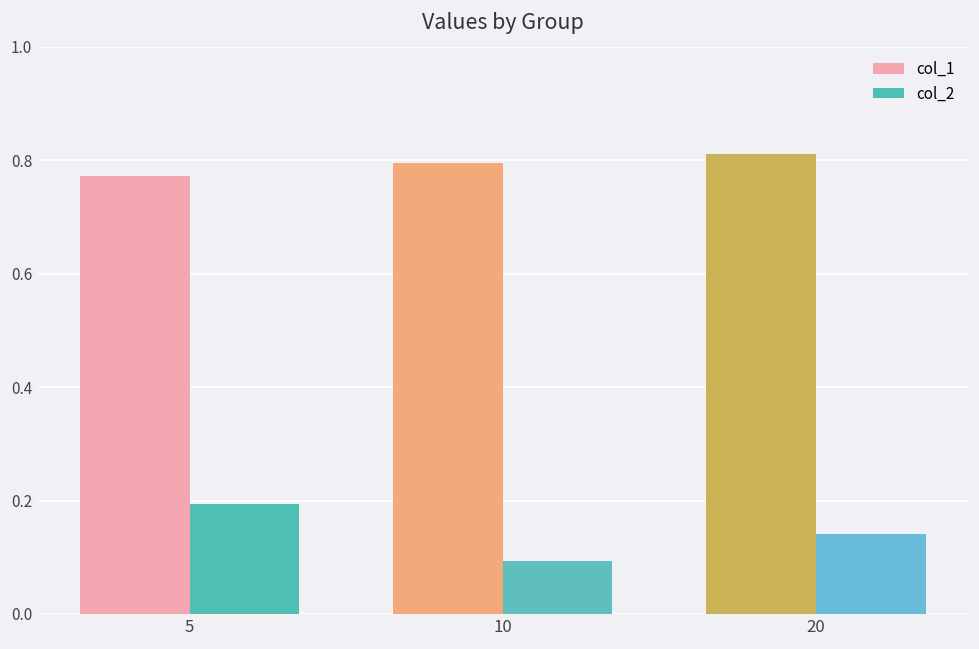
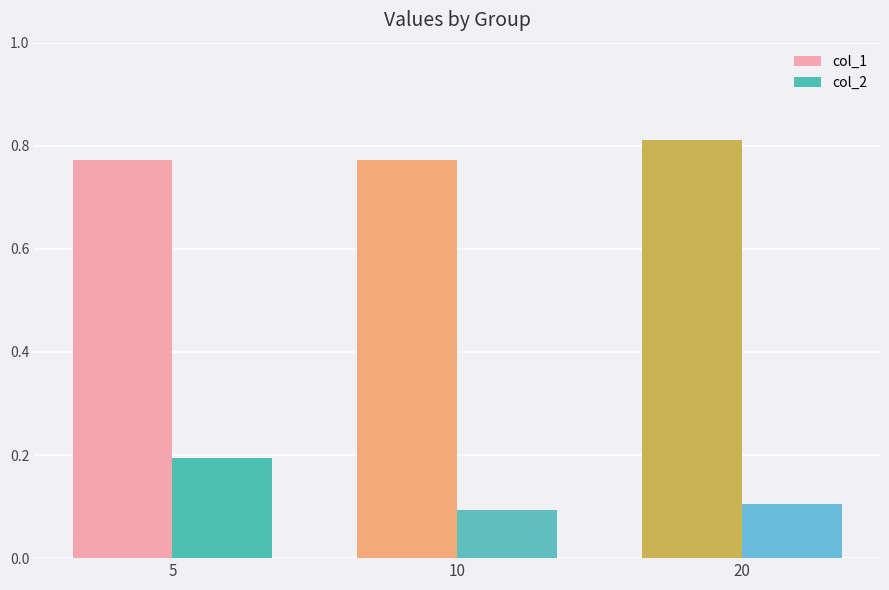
  {
    "col_1": {
      "5": 0.77,
-     "10": 0.79,
+     "10": 0.77,
      "20": 0.81
    },
    "col_2": {
      "5": 0.19,
      "10": 0.09,
-     "20": 0.14
+     "20": 0.11
    }
  }
